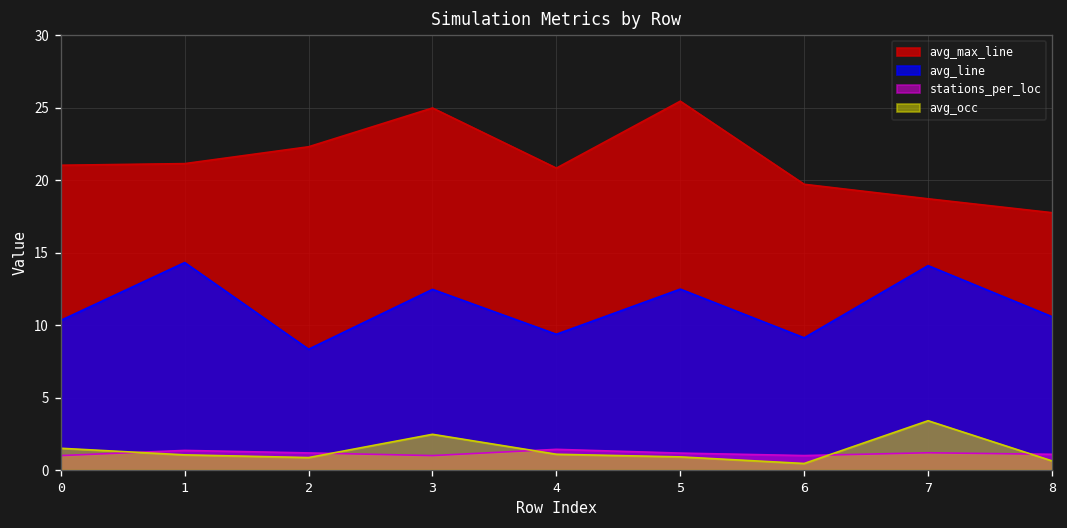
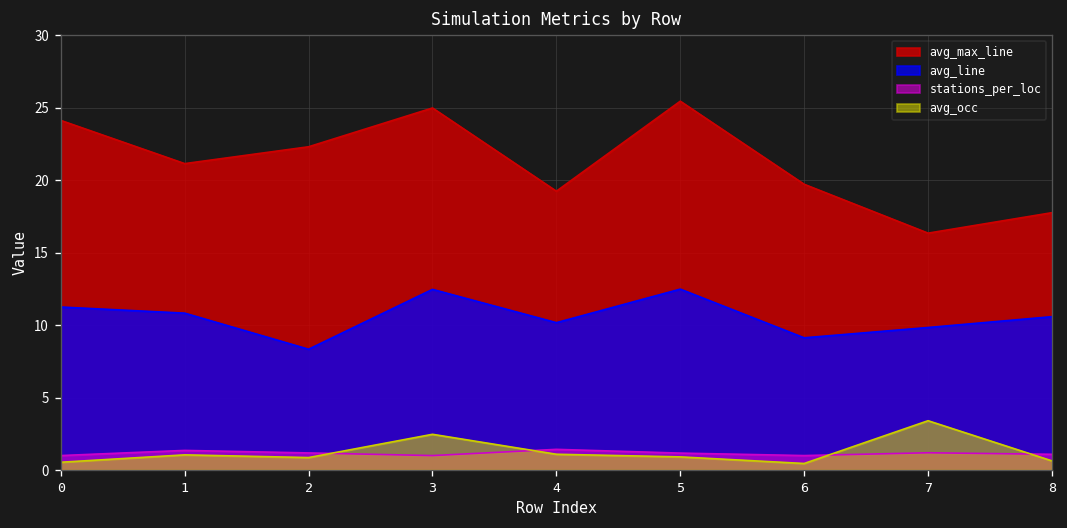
  {
    "avg_max_line": {
-     "0": 21.0,
+     "0": 24.1,
      "1": 21.1,
      "2": 22.3,
      "3": 25.0,
-     "4": 20.8,
+     "4": 19.2,
      "5": 25.4,
      "6": 19.7,
-     "7": 18.7,
+     "7": 16.3,
      "8": 17.8
    },
    "avg_line": {
-     "0": 10.3,
-     "1": 14.3,
+     "0": 11.2,
+     "1": 10.8,
      "2": 8.3,
      "3": 12.5,
-     "4": 9.4,
+     "4": 10.2,
      "5": 12.5,
      "6": 9.1,
-     "7": 14.1,
+     "7": 9.8,
      "8": 10.6
    },
    "stations_per_loc": {
      "0": 1.0,
      "1": 1.4,
      "2": 1.2,
      "3": 1.0,
      "4": 1.4,
      "5": 1.2,
      "6": 1.0,
      "7": 1.2,
      "8": 1.1
    },
    "avg_occ": {
-     "0": 1.5,
+     "0": 0.5,
      "1": 1.0,
      "2": 0.9,
      "3": 2.5,
      "4": 1.1,
      "5": 0.9,
      "6": 0.5,
      "7": 3.4,
      "8": 0.6
    }
  }
